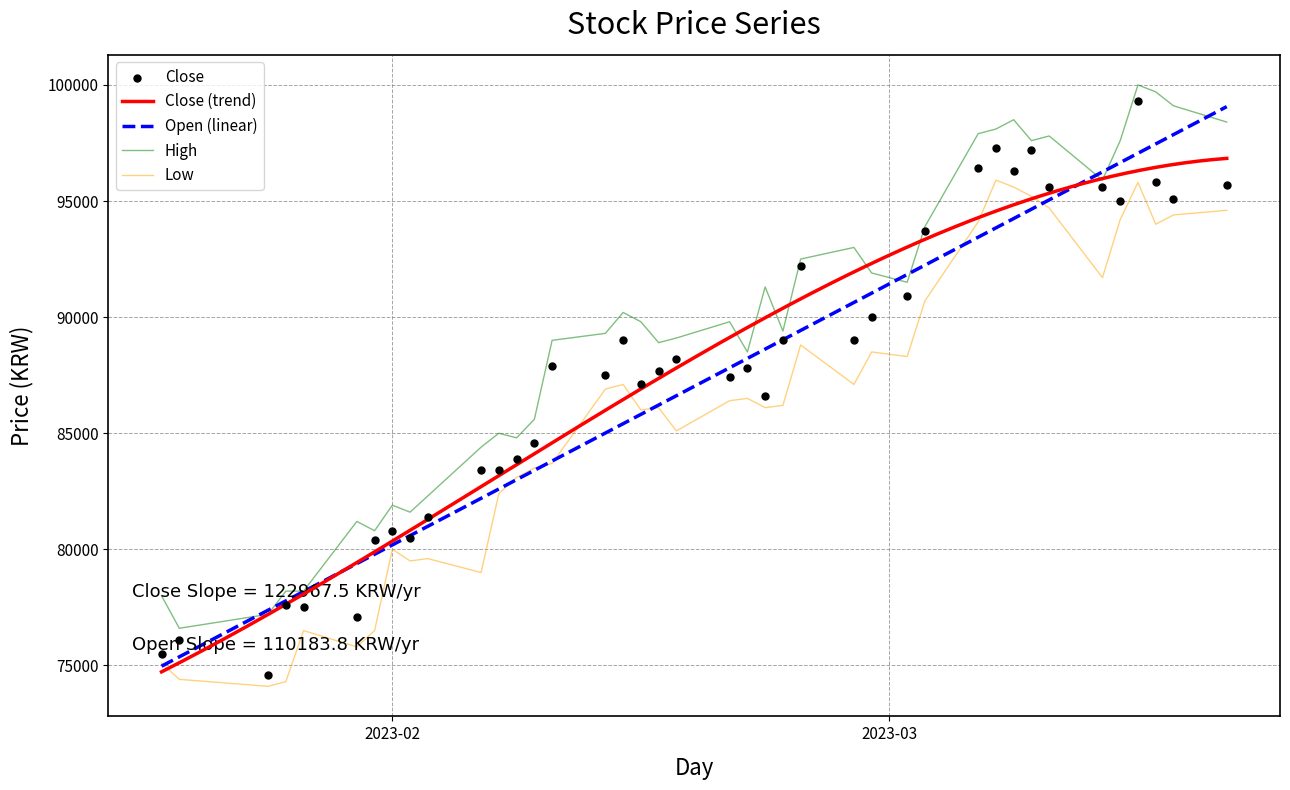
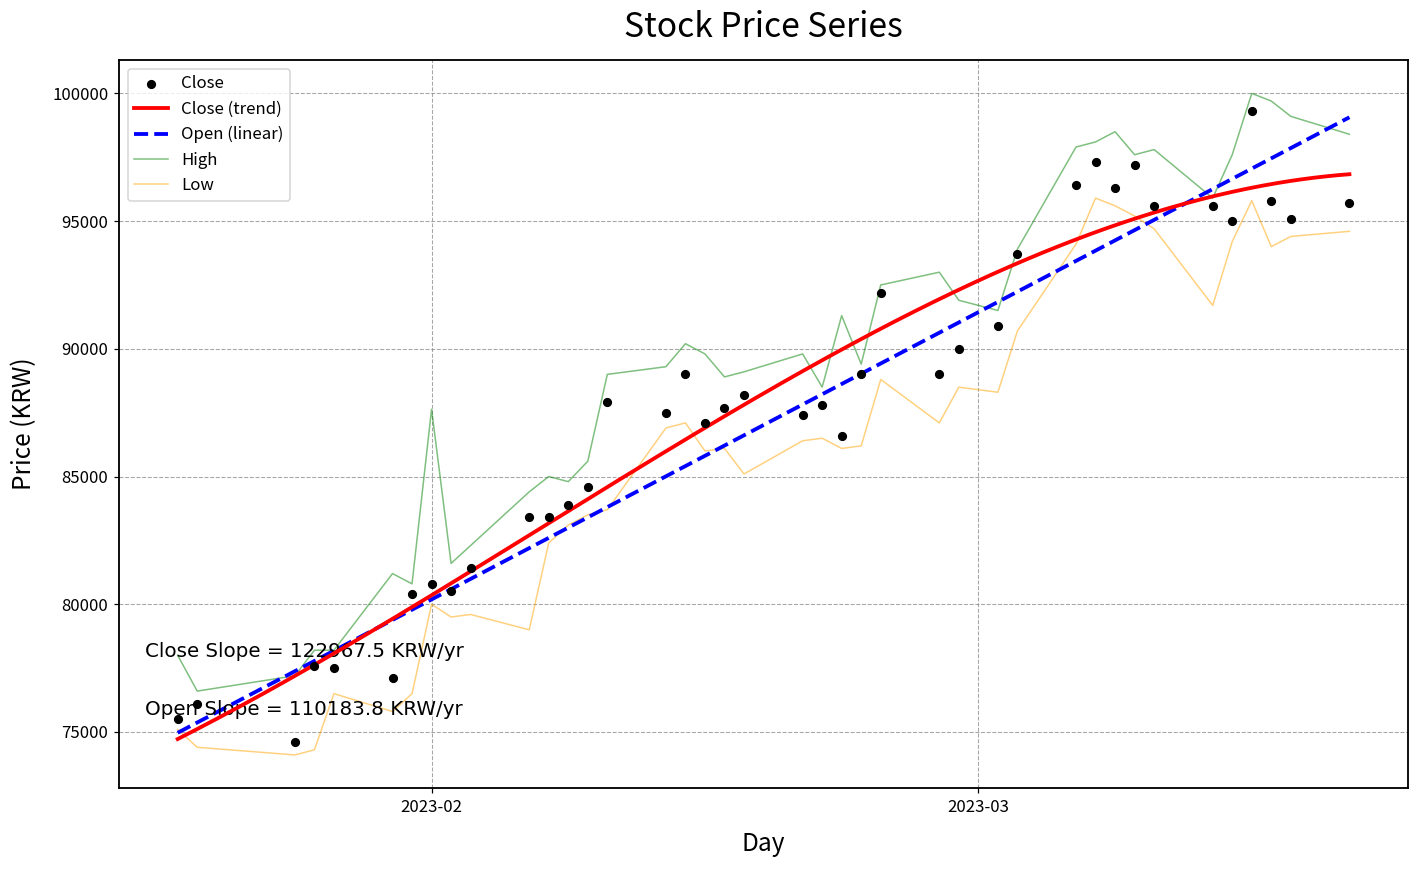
  {
    "High": {
-     "2023-02": 81900
+     "2023-02": 87600
    },
    "Low": {
      "2023-02": 80000
    }
  }
